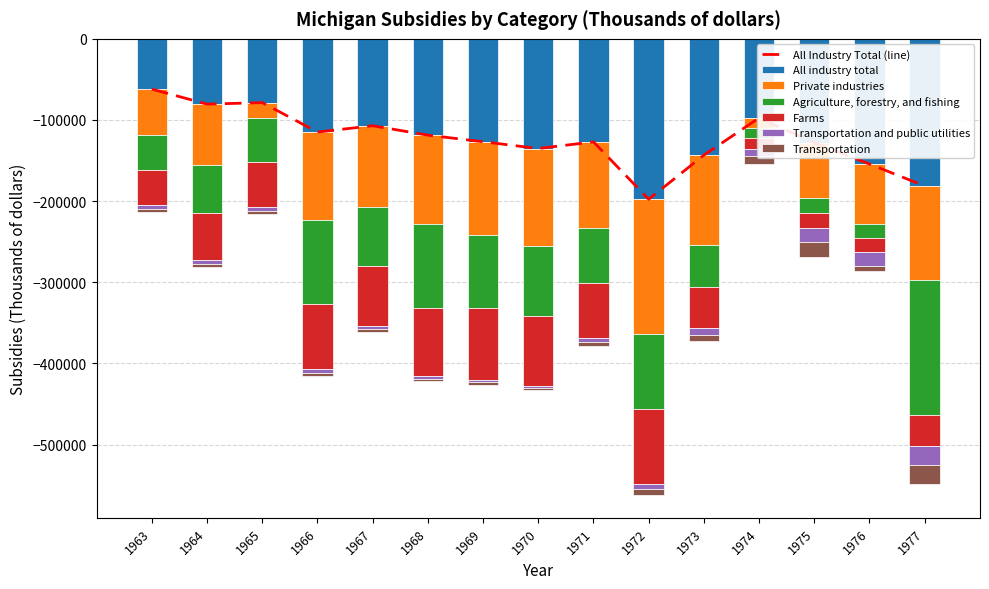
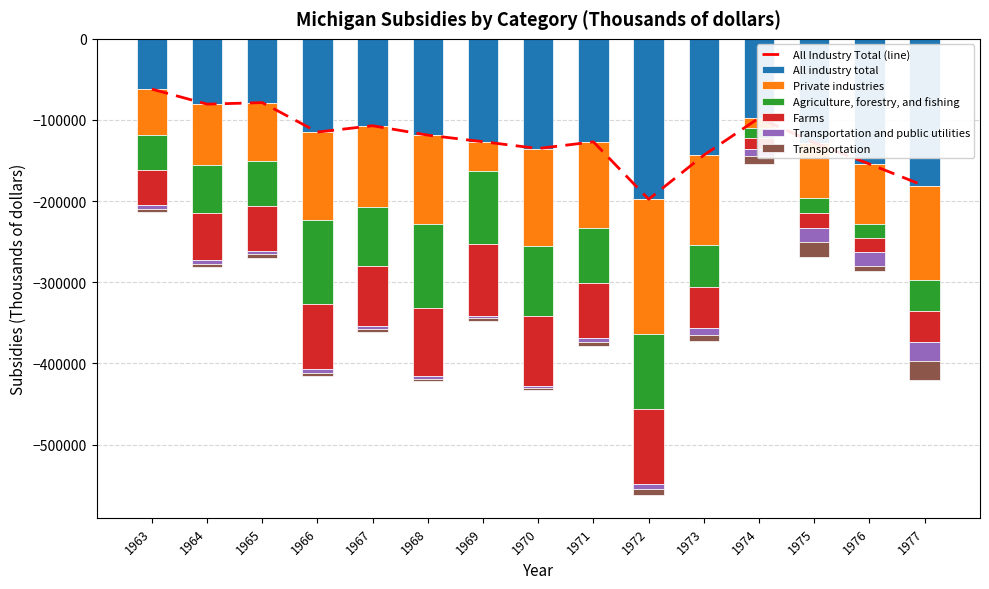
  {
    "All industry total": {
      "1963": -60000,
      "1964": -80000,
      "1965": -80000,
      "1966": -110000,
      "1967": -110000,
      "1968": -120000,
      "1969": -130000,
      "1970": -140000,
      "1971": -130000,
      "1972": -200000,
      "1973": -140000,
      "1976": -150000,
      "1977": -180000
    },
    "Private industries": {
      "1963": -60000,
      "1964": -80000,
-     "1965": -20000,
+     "1965": -70000,
      "1966": -110000,
      "1967": -100000,
      "1968": -110000,
-     "1969": -120000,
+     "1969": -40000,
      "1970": -120000,
      "1971": -110000,
      "1972": -170000,
      "1973": -110000,
      "1975": -70000,
      "1976": -70000,
      "1977": -120000
    },
    "Agriculture, forestry, and fishing": {
      "1963": -40000,
      "1964": -60000,
      "1965": -60000,
      "1966": -100000,
      "1967": -70000,
      "1968": -100000,
      "1969": -90000,
      "1970": -90000,
      "1971": -70000,
      "1972": -90000,
      "1973": -50000,
      "1975": -20000,
      "1976": -20000,
-     "1977": -170000
+     "1977": -40000
    },
    "Farms": {
      "1963": -40000,
      "1964": -60000,
      "1965": -60000,
      "1966": -80000,
      "1967": -70000,
      "1968": -80000,
      "1969": -90000,
      "1970": -90000,
      "1971": -70000,
      "1972": -90000,
      "1973": -50000,
      "1975": -20000,
      "1976": -20000,
      "1977": -40000
    },
    "Transportation and public utilities": {
      "1963": 0,
      "1964": 0,
      "1965": 0,
      "1966": 0,
      "1967": 0,
      "1968": 0,
      "1971": 0,
      "1972": -10000,
      "1973": -10000,
      "1975": -20000,
      "1976": -20000,
      "1977": -20000
    },
    "Transportation": {
      "1963": 0,
      "1964": 0,
      "1965": 0,
      "1966": 0,
      "1967": 0,
      "1968": 0,
      "1971": 0,
      "1972": -10000,
      "1973": -10000,
      "1974": -10000,
      "1975": -20000,
      "1976": -10000,
      "1977": -20000
    }
  }
